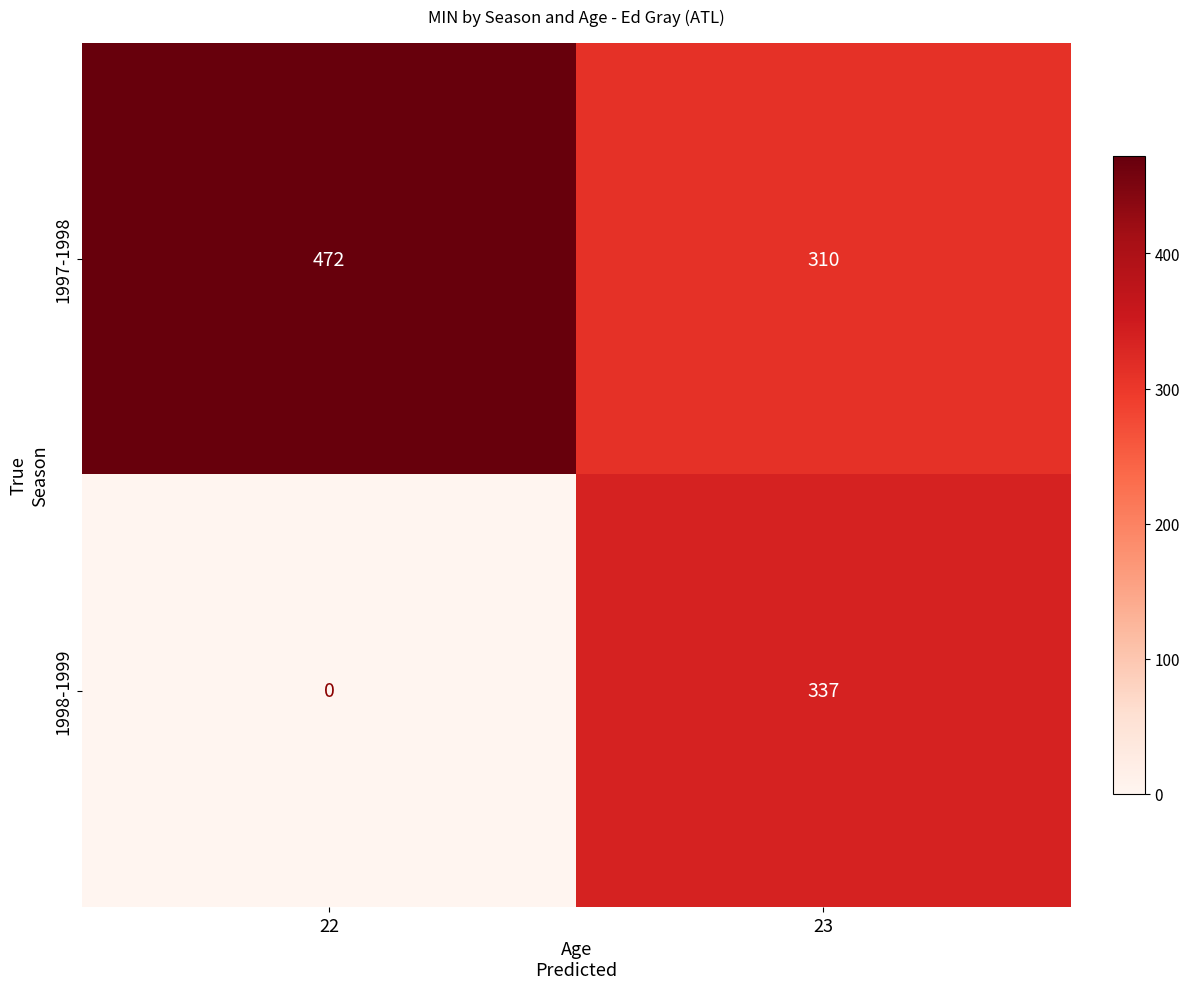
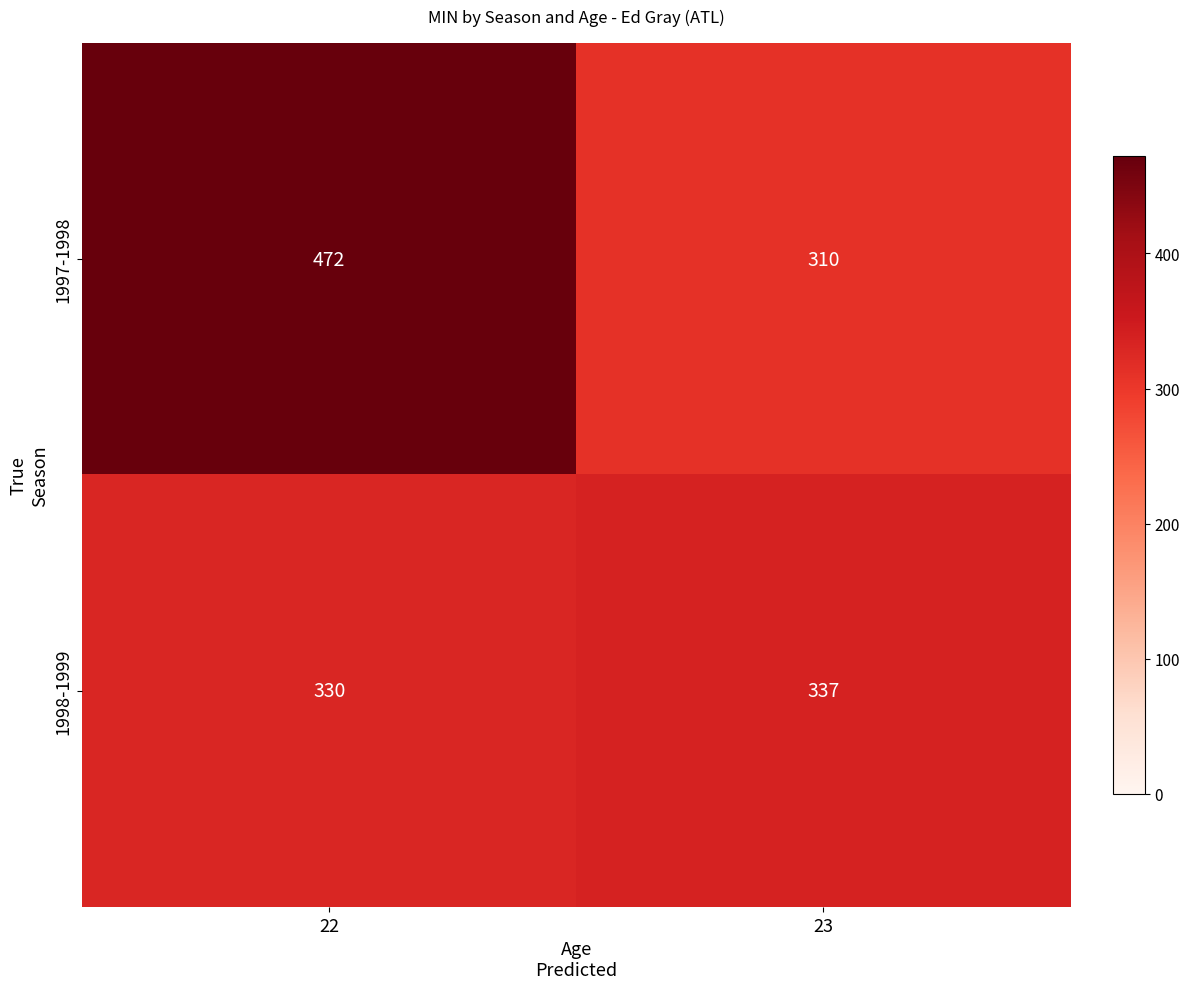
  {
    "1997-1998": {
      "22": 472,
      "23": 310
    },
    "1998-1999": {
-     "22": 0,
+     "22": 330,
      "23": 337
    }
  }
